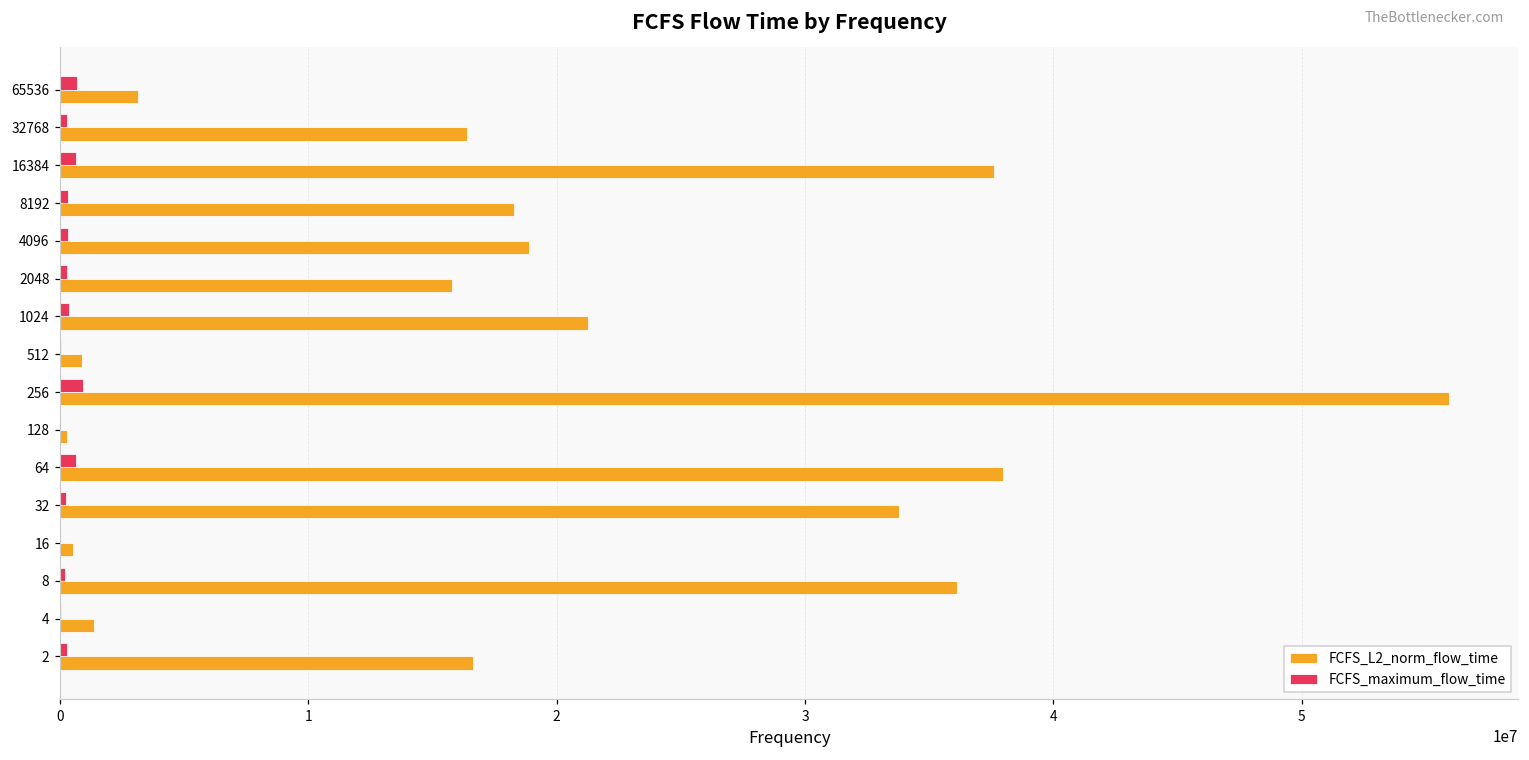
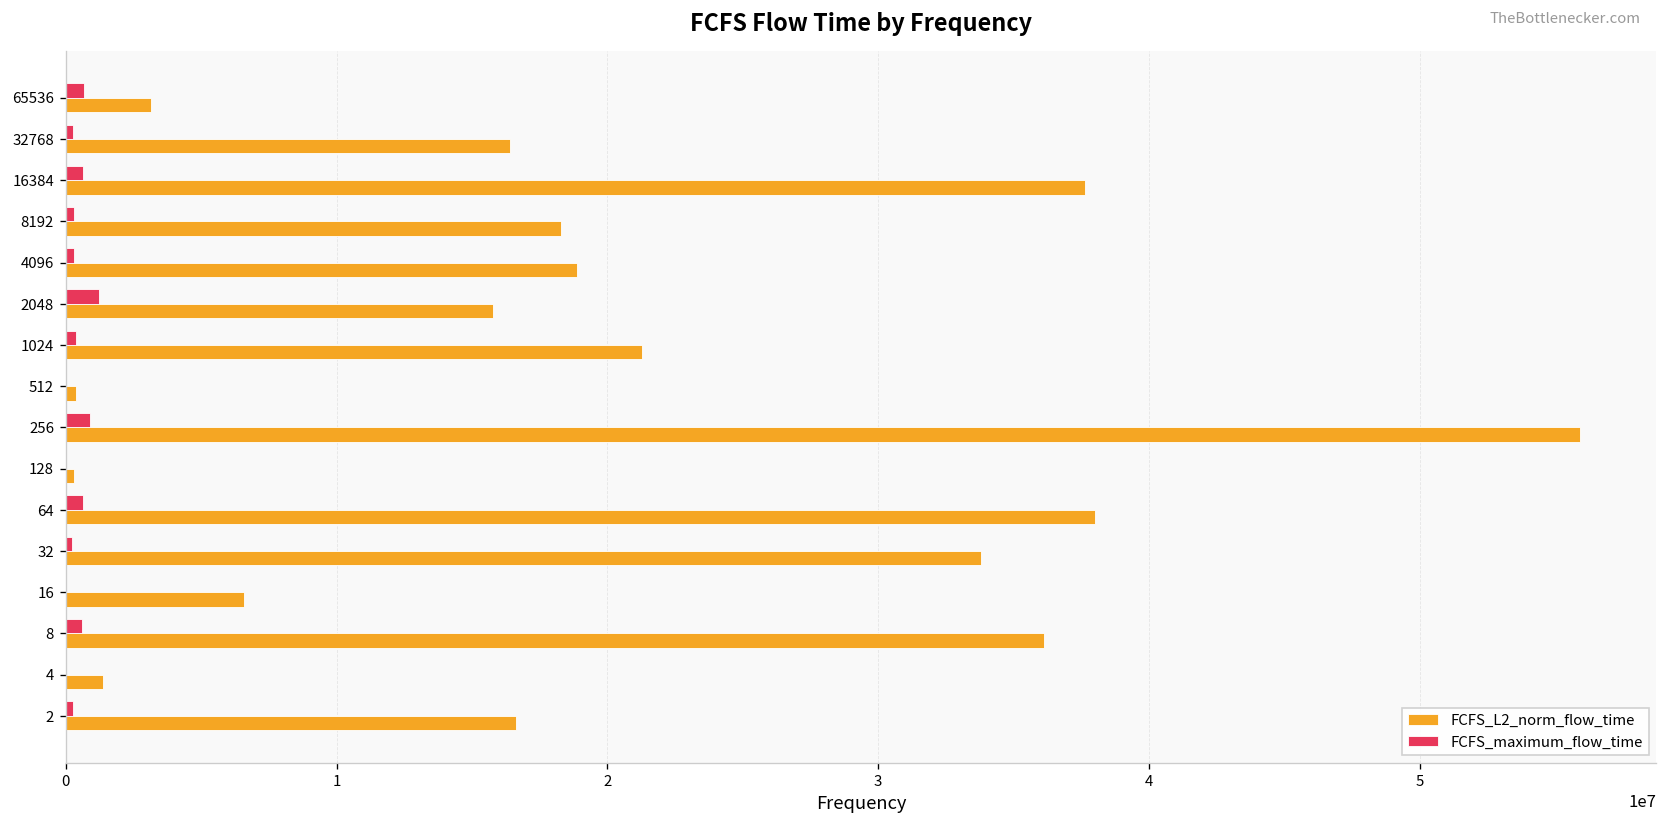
  {
    "FCFS_L2_norm_flow_time": {
      "65536": 3100000,
      "32768": 16400000,
      "16384": 37600000,
      "8192": 18300000,
      "4096": 18900000,
      "2048": 15800000,
      "1024": 21300000,
-     "512": 900000,
+     "512": 400000,
      "256": 55900000,
      "128": 300000,
      "64": 38000000,
      "32": 33800000,
-     "16": 500000,
+     "16": 6600000,
      "8": 36100000,
      "4": 1400000,
      "2": 16600000
    },
    "FCFS_maximum_flow_time": {
      "65536": 700000,
      "32768": 300000,
      "16384": 600000,
      "8192": 300000,
      "4096": 300000,
-     "2048": 300000,
+     "2048": 1200000,
      "1024": 400000,
      "256": 900000,
      "64": 600000,
      "32": 200000,
-     "8": 200000,
+     "8": 600000,
      "2": 300000
    }
  }
